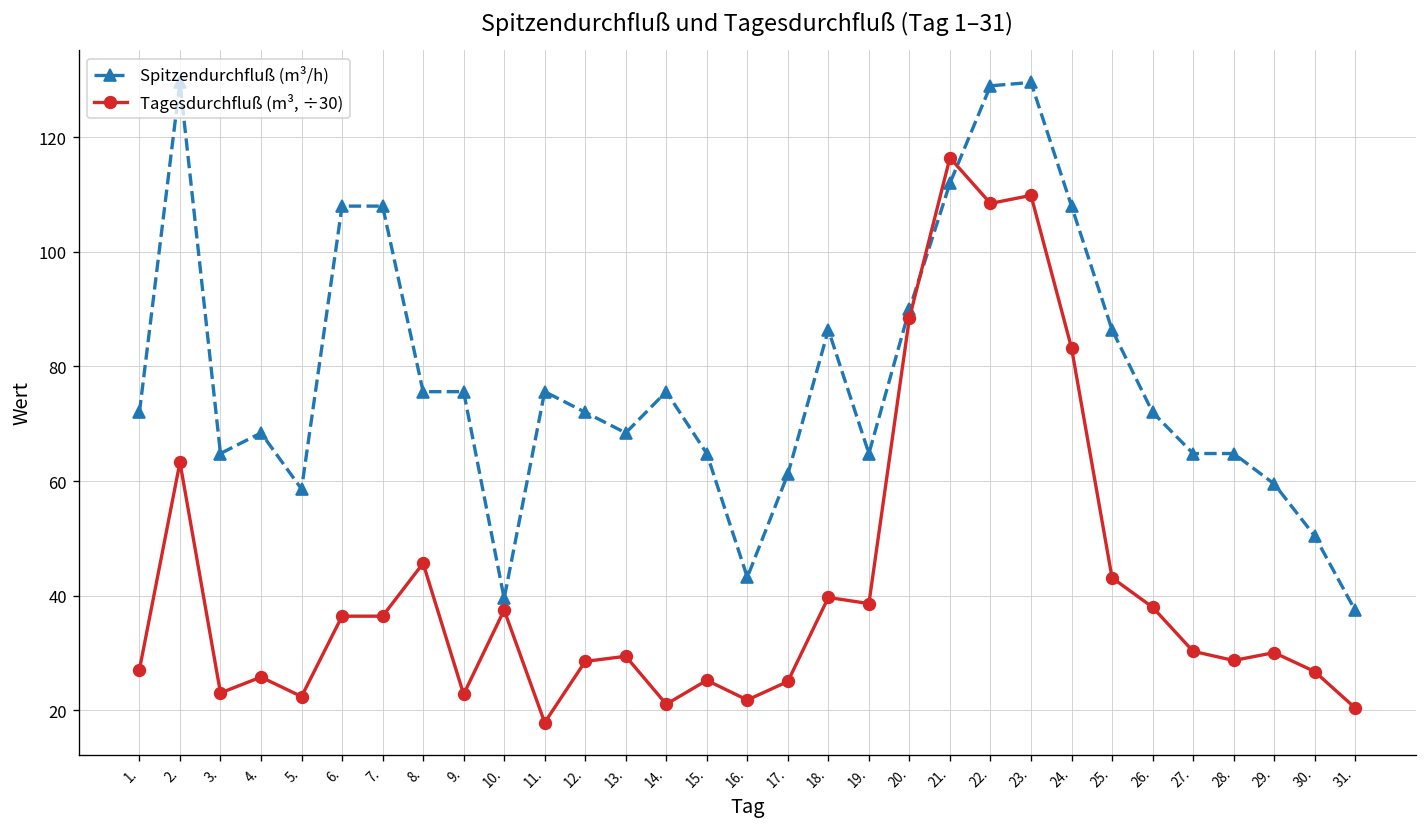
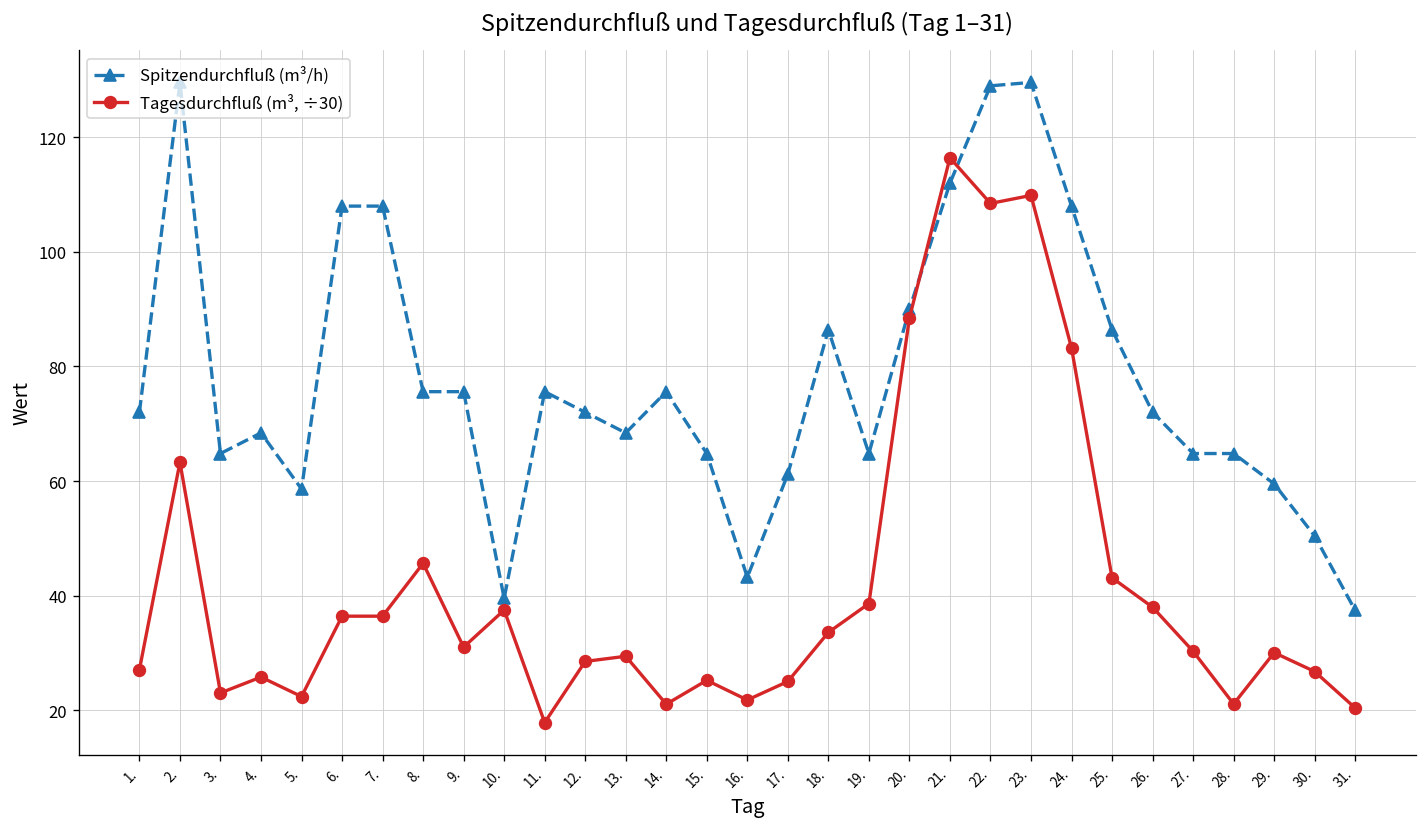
  {
    "Spitzendurchfluß (m³/h)": {
      "1.": 72,
      "3.": 65,
      "4.": 68,
      "5.": 59,
      "6.": 108,
      "7.": 108,
      "8.": 76,
      "9.": 76,
      "10.": 40,
      "11.": 76,
      "12.": 72,
      "13.": 68,
      "14.": 76,
      "15.": 65,
      "16.": 43,
      "17.": 61,
      "18.": 86,
      "19.": 65,
      "20.": 90,
      "21.": 112,
      "22.": 129,
      "23.": 130,
      "24.": 108,
      "25.": 86,
      "26.": 72,
      "27.": 65,
      "28.": 65,
      "29.": 60,
      "30.": 50,
      "31.": 37
    },
    "Tagesdurchfluß (m³, ÷30)": {
      "1.": 27,
      "2.": 63,
      "3.": 23,
      "4.": 26,
      "5.": 22,
      "6.": 36,
      "7.": 36,
      "8.": 46,
-     "9.": 23,
+     "9.": 31,
      "10.": 37,
      "11.": 18,
      "12.": 29,
      "13.": 29,
      "14.": 21,
      "15.": 25,
      "16.": 22,
      "17.": 25,
-     "18.": 40,
+     "18.": 34,
      "19.": 39,
      "20.": 88,
      "21.": 116,
      "22.": 108,
      "23.": 110,
      "24.": 83,
      "25.": 43,
      "26.": 38,
      "27.": 30,
-     "28.": 29,
+     "28.": 21,
      "29.": 30,
      "30.": 27,
      "31.": 20
    }
  }
